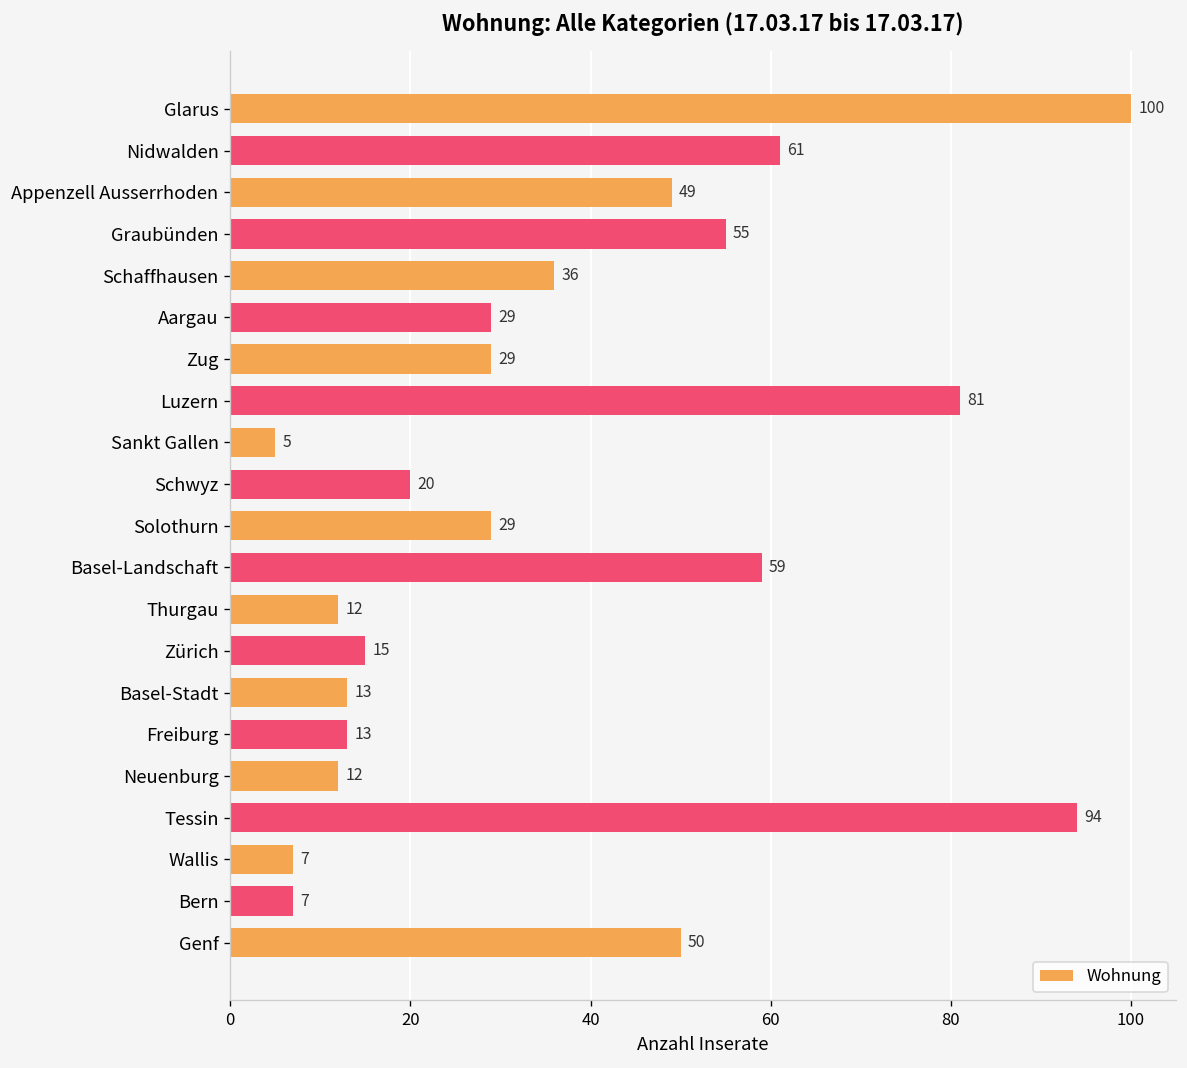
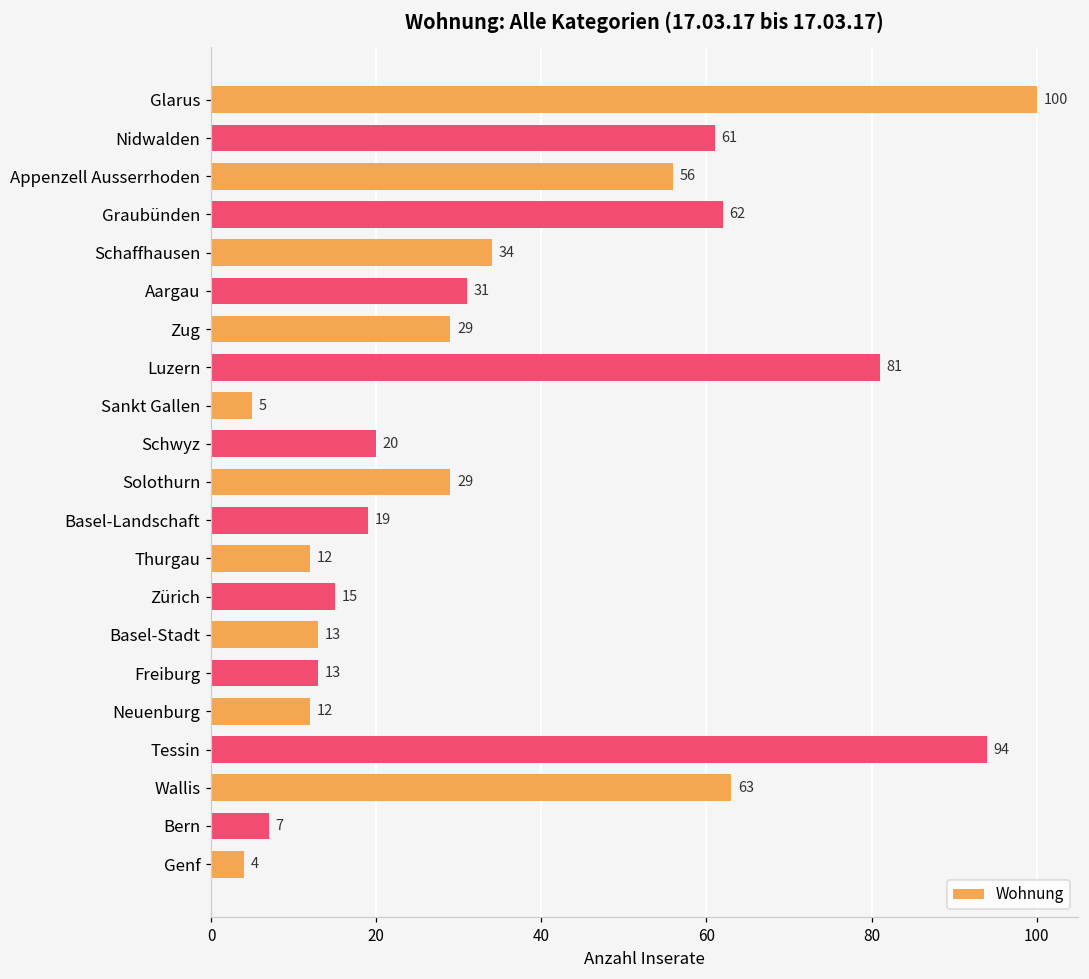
  {
    "Glarus": 100,
    "Nidwalden": 61,
-   "Appenzell Ausserrhoden": 49,
-   "Graubünden": 55,
-   "Schaffhausen": 36,
-   "Aargau": 29,
+   "Appenzell Ausserrhoden": 56,
+   "Graubünden": 62,
+   "Schaffhausen": 34,
+   "Aargau": 31,
    "Zug": 29,
    "Luzern": 81,
    "Sankt Gallen": 5,
    "Schwyz": 20,
    "Solothurn": 29,
-   "Basel-Landschaft": 59,
+   "Basel-Landschaft": 19,
    "Thurgau": 12,
    "Zürich": 15,
    "Basel-Stadt": 13,
    "Freiburg": 13,
    "Neuenburg": 12,
    "Tessin": 94,
-   "Wallis": 7,
+   "Wallis": 63,
    "Bern": 7,
-   "Genf": 50
+   "Genf": 4
  }
